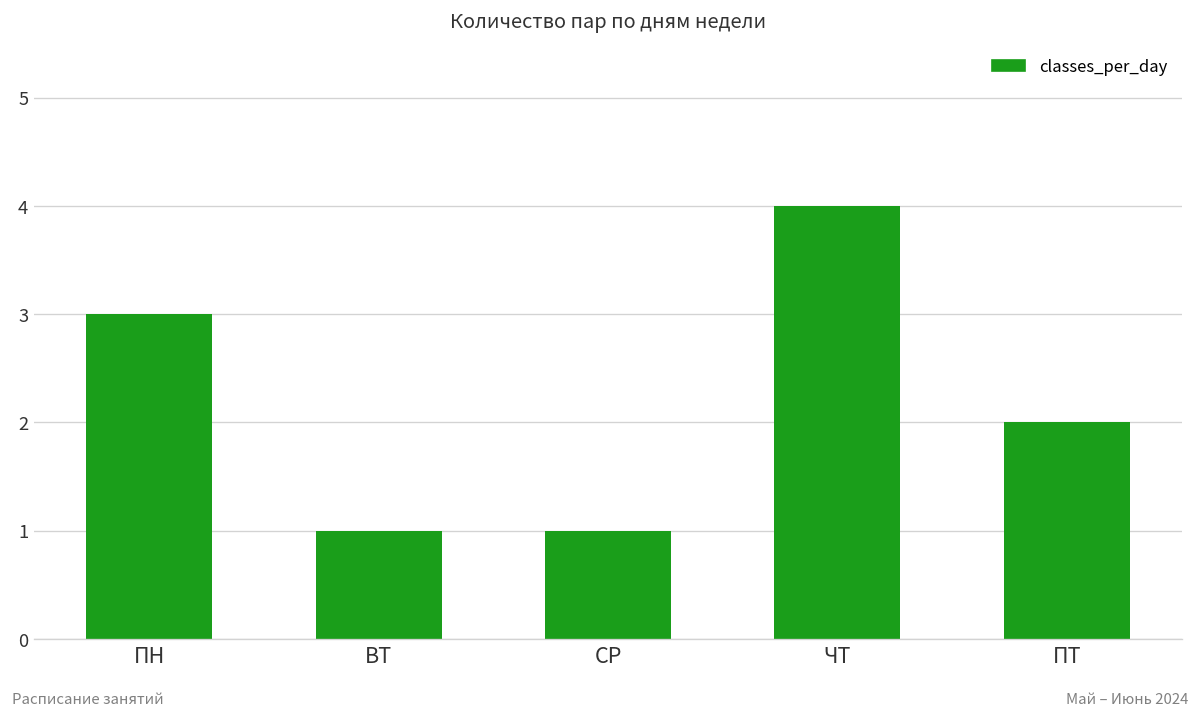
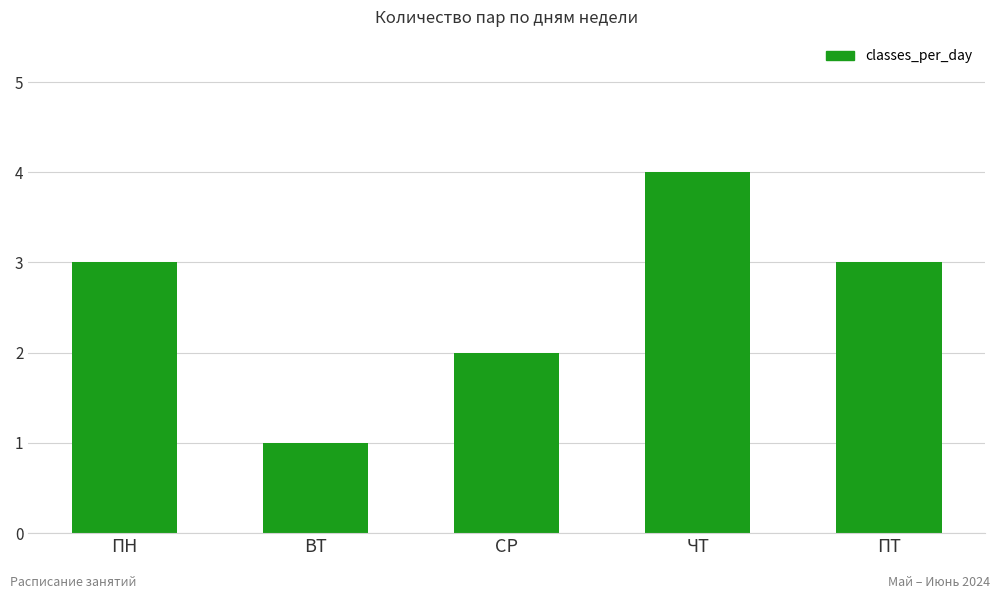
  {
    "ПН": 3,
    "ВТ": 1,
-   "СР": 1,
+   "СР": 2,
    "ЧТ": 4,
-   "ПТ": 2
+   "ПТ": 3
  }
